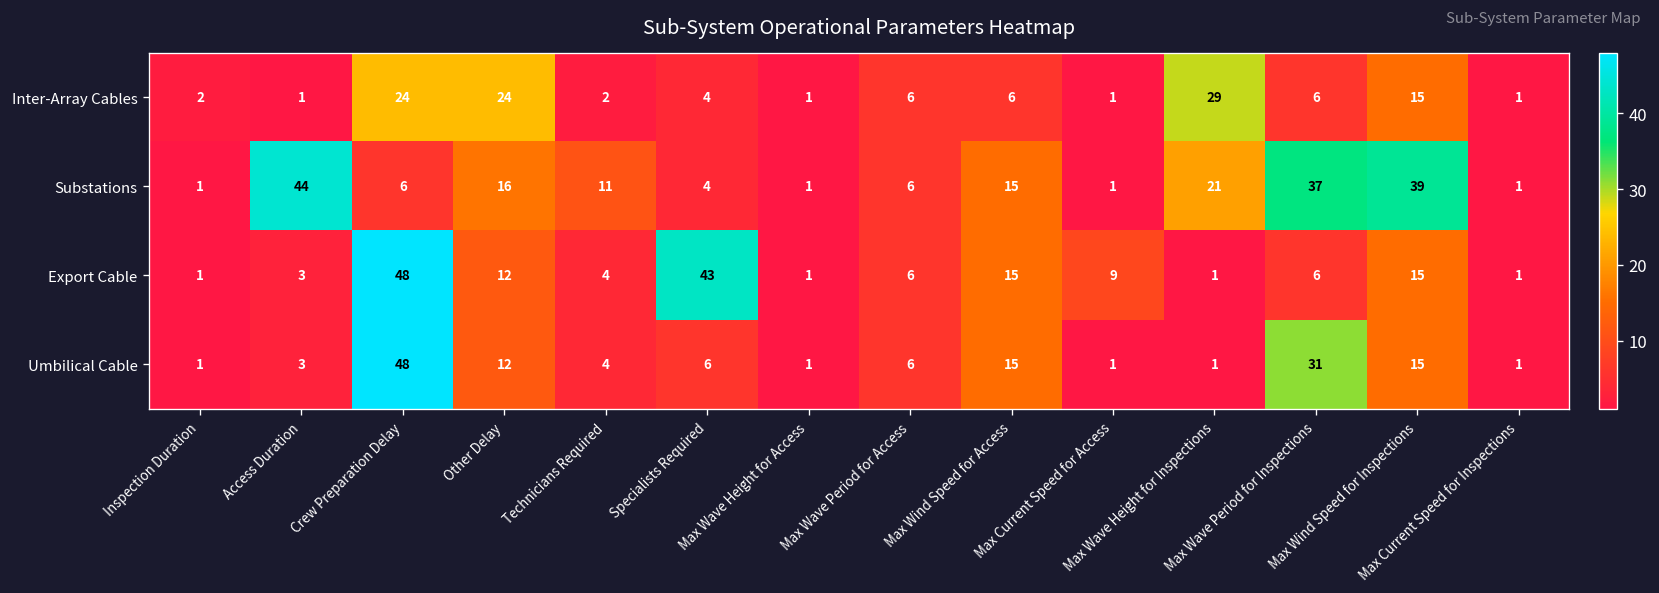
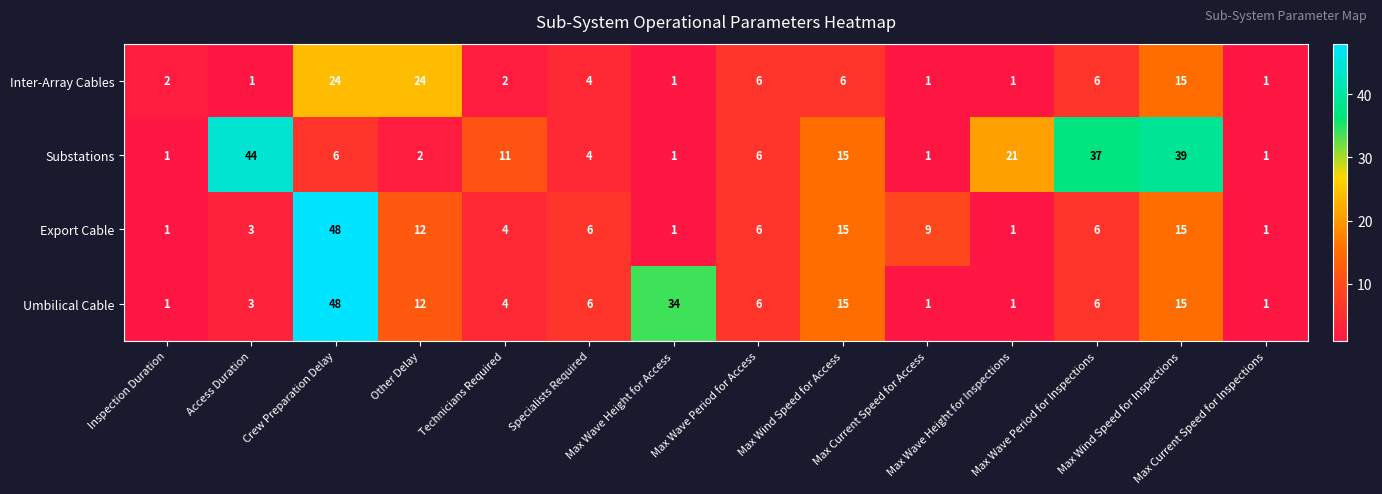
  {
    "Inter-Array Cables": {
      "Inspection Duration": 2,
      "Access Duration": 1,
      "Crew Preparation Delay": 24,
      "Other Delay": 24,
      "Technicians Required": 2,
      "Specialists Required": 4,
      "Max Wave Height for Access": 1,
      "Max Wave Period for Access": 6,
      "Max Wind Speed for Access": 6,
      "Max Current Speed for Access": 1,
-     "Max Wave Height for Inspections": 29,
+     "Max Wave Height for Inspections": 1,
      "Max Wave Period for Inspections": 6,
      "Max Wind Speed for Inspections": 15,
      "Max Current Speed for Inspections": 1
    },
    "Substations": {
      "Inspection Duration": 1,
      "Access Duration": 44,
      "Crew Preparation Delay": 6,
-     "Other Delay": 16,
+     "Other Delay": 2,
      "Technicians Required": 11,
      "Specialists Required": 4,
      "Max Wave Height for Access": 1,
      "Max Wave Period for Access": 6,
      "Max Wind Speed for Access": 15,
      "Max Current Speed for Access": 1,
      "Max Wave Height for Inspections": 21,
      "Max Wave Period for Inspections": 37,
      "Max Wind Speed for Inspections": 39,
      "Max Current Speed for Inspections": 1
    },
    "Export Cable": {
      "Inspection Duration": 1,
      "Access Duration": 3,
      "Crew Preparation Delay": 48,
      "Other Delay": 12,
      "Technicians Required": 4,
-     "Specialists Required": 43,
+     "Specialists Required": 6,
      "Max Wave Height for Access": 1,
      "Max Wave Period for Access": 6,
      "Max Wind Speed for Access": 15,
      "Max Current Speed for Access": 9,
      "Max Wave Height for Inspections": 1,
      "Max Wave Period for Inspections": 6,
      "Max Wind Speed for Inspections": 15,
      "Max Current Speed for Inspections": 1
    },
    "Umbilical Cable": {
      "Inspection Duration": 1,
      "Access Duration": 3,
      "Crew Preparation Delay": 48,
      "Other Delay": 12,
      "Technicians Required": 4,
      "Specialists Required": 6,
-     "Max Wave Height for Access": 1,
+     "Max Wave Height for Access": 34,
      "Max Wave Period for Access": 6,
      "Max Wind Speed for Access": 15,
      "Max Current Speed for Access": 1,
      "Max Wave Height for Inspections": 1,
-     "Max Wave Period for Inspections": 31,
+     "Max Wave Period for Inspections": 6,
      "Max Wind Speed for Inspections": 15,
      "Max Current Speed for Inspections": 1
    }
  }
